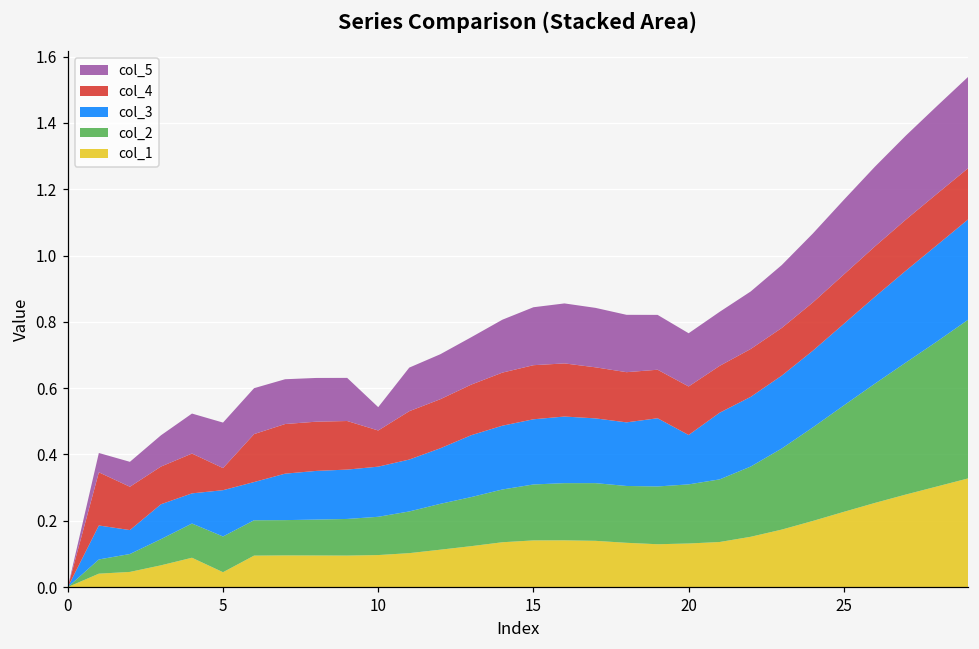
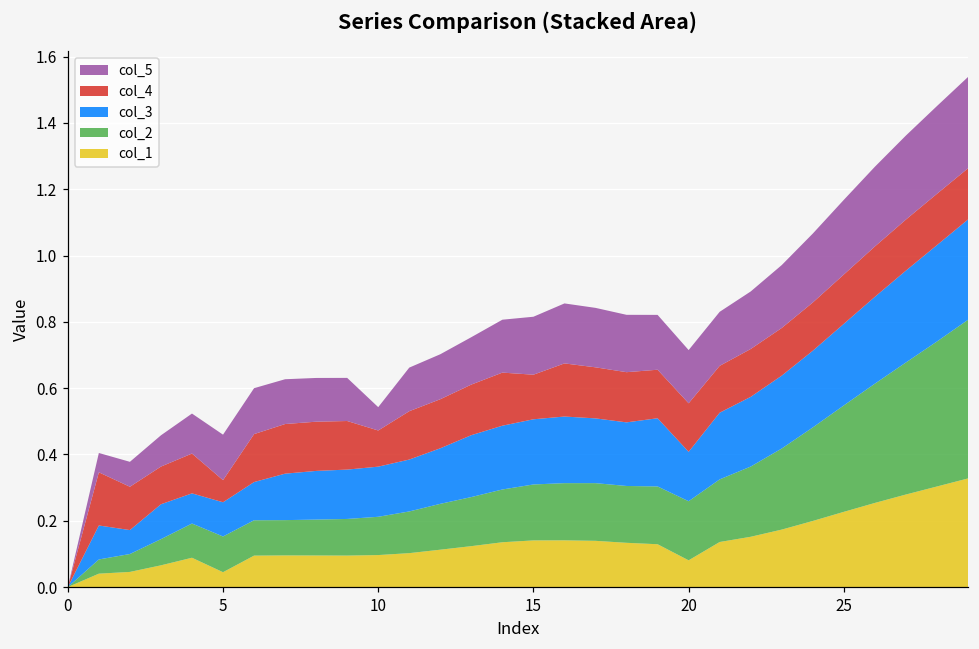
  {
    "col_1": {
      "5": 0.04,
      "10": 0.10,
      "15": 0.14,
-     "20": 0.13,
+     "20": 0.08,
      "25": 0.23
    },
    "col_2": {
      "5": 0.11,
      "10": 0.12,
      "15": 0.17,
      "20": 0.18,
      "25": 0.32
    },
    "col_3": {
-     "5": 0.14,
+     "5": 0.10,
      "10": 0.15,
      "15": 0.20,
      "20": 0.15,
      "25": 0.25
    },
    "col_4": {
      "5": 0.07,
      "10": 0.11,
-     "15": 0.16,
+     "15": 0.13,
      "20": 0.15,
      "25": 0.15
    },
    "col_5": {
      "5": 0.14,
      "10": 0.07,
      "15": 0.17,
      "20": 0.16,
      "25": 0.23
    }
  }
